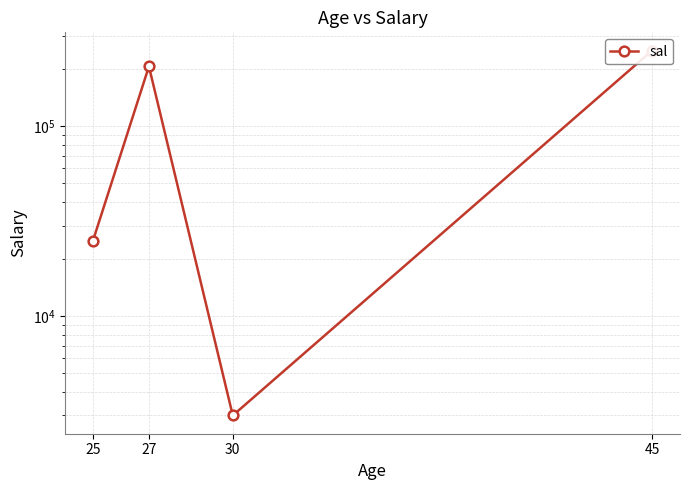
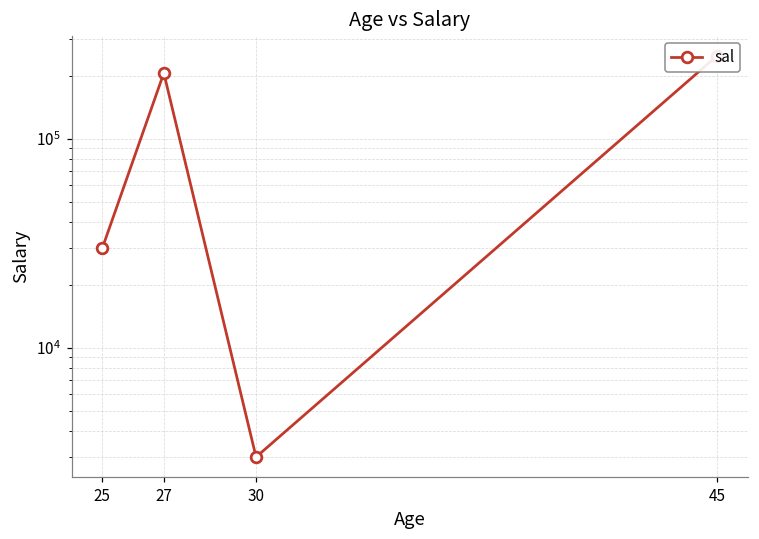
  {
-   "25": 25000,
+   "25": 30000,
    "27": 210000,
    "30": 3000
  }
